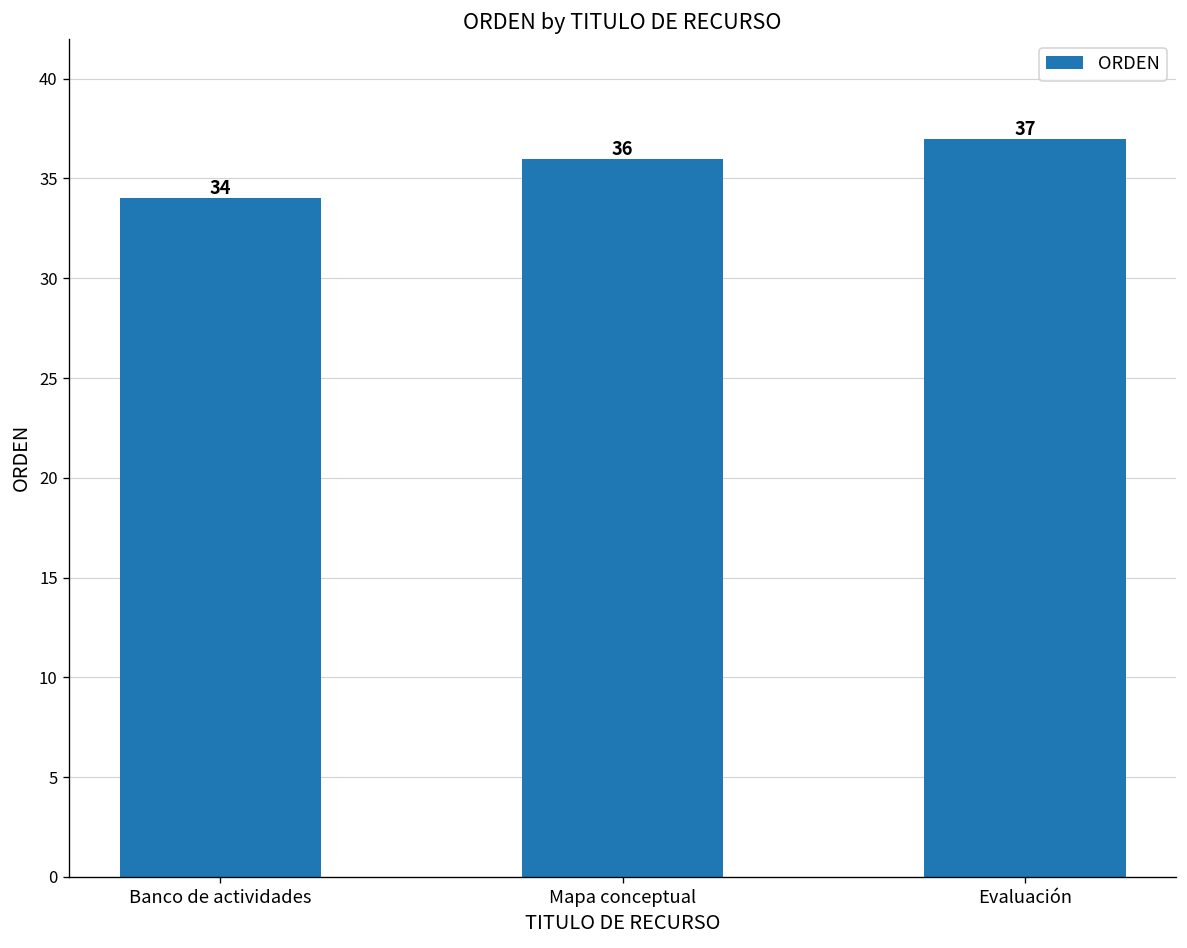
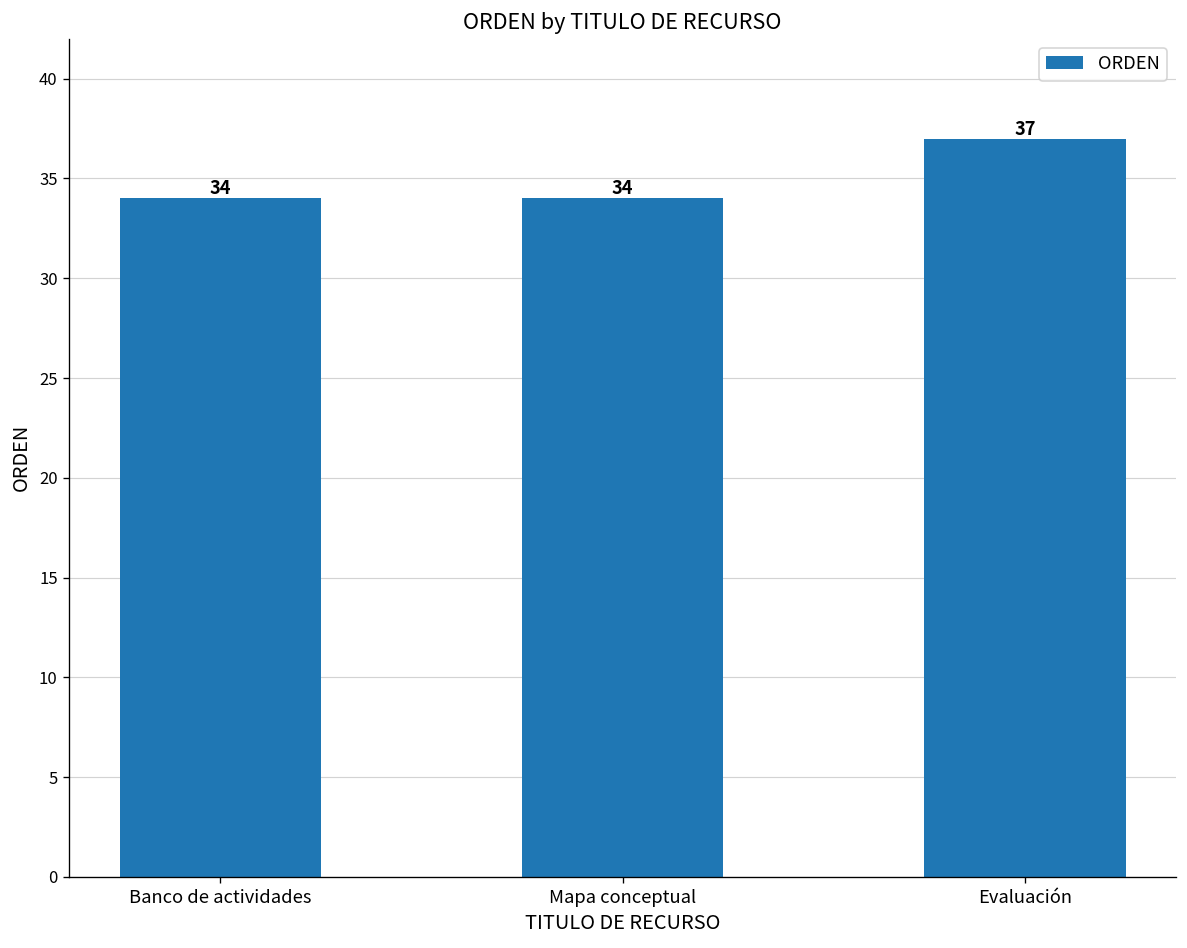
  {
    "Banco de actividades": 34,
-   "Mapa conceptual": 36,
+   "Mapa conceptual": 34,
    "Evaluación": 37
  }
